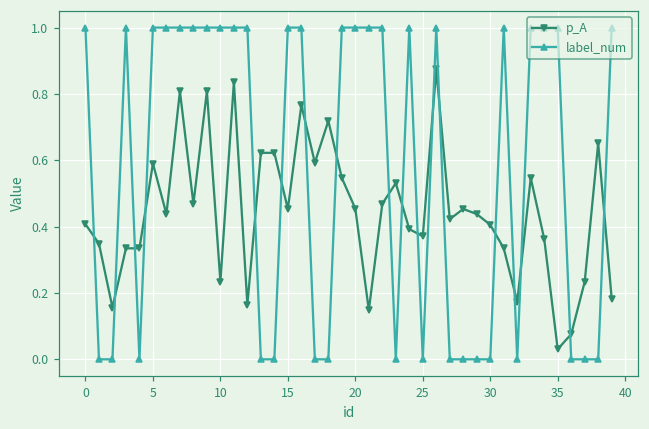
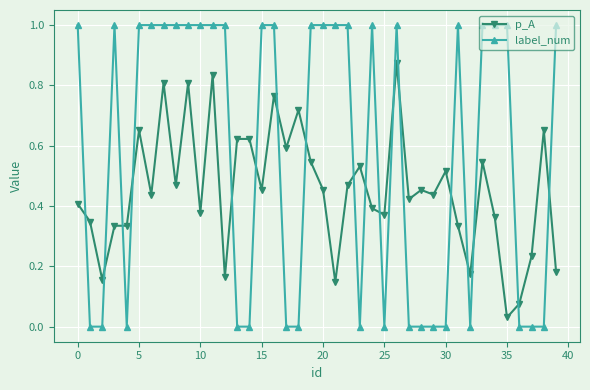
  {
    "p_A": {
      "0": 0.41,
-     "5": 0.59,
-     "10": 0.23,
+     "5": 0.65,
+     "10": 0.38,
      "15": 0.45,
      "20": 0.45,
      "25": 0.37,
-     "30": 0.41,
+     "30": 0.52,
      "35": 0.03
    },
    "label_num": {
      "0": 1.00,
      "5": 1.00,
      "10": 1.00,
      "15": 1.00,
      "20": 1.00,
      "25": 0.00,
      "30": 0.00
    }
  }
